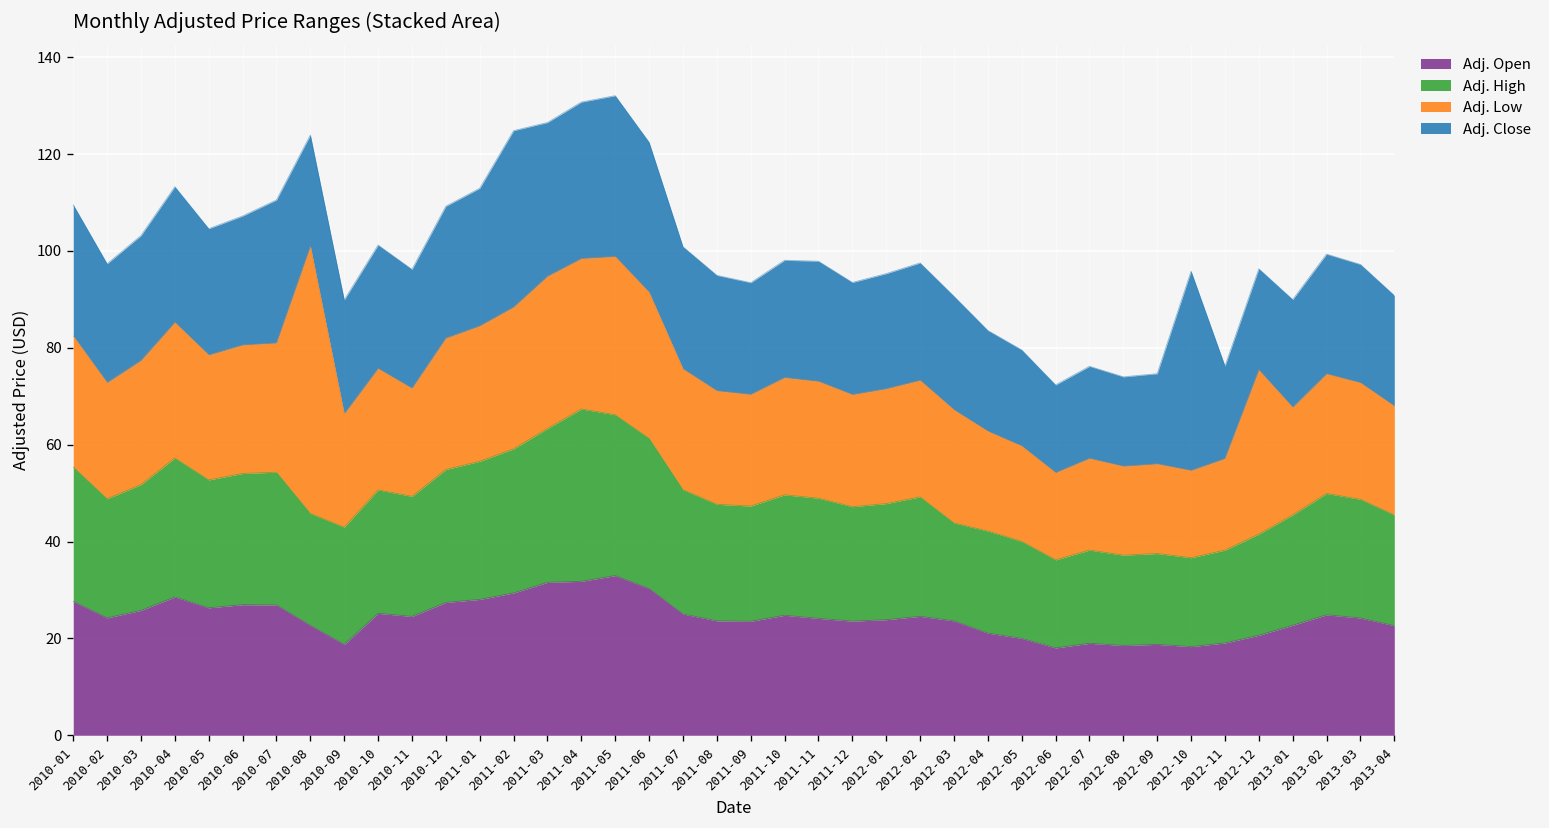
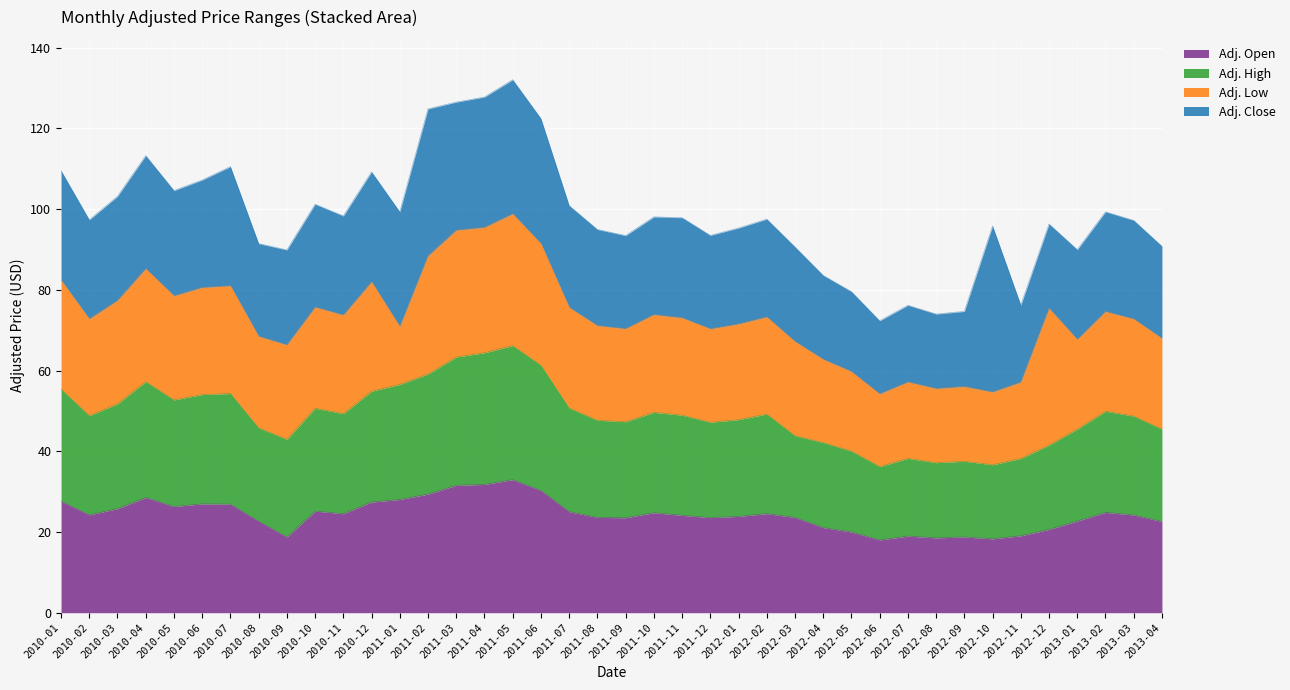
  {
    "Adj. Open": {
      "2010-01": 28,
      "2010-02": 24,
      "2010-03": 26,
      "2010-04": 29,
      "2010-05": 26,
      "2010-06": 27,
      "2010-07": 27,
      "2010-08": 23,
      "2010-09": 19,
      "2010-10": 25,
      "2010-11": 25,
      "2010-12": 27,
      "2011-01": 28,
      "2011-02": 29,
      "2011-03": 32,
      "2011-04": 32,
      "2011-05": 33,
      "2011-06": 30,
      "2011-07": 25,
      "2011-08": 24,
      "2011-09": 24,
      "2011-10": 25,
      "2011-11": 24,
      "2011-12": 24,
      "2012-01": 24,
      "2012-02": 25,
      "2012-03": 24,
      "2012-04": 21,
      "2012-05": 20,
      "2012-06": 18,
      "2012-07": 19,
      "2012-08": 19,
      "2012-09": 19,
      "2012-10": 18,
      "2012-11": 19,
      "2012-12": 21,
      "2013-01": 23,
      "2013-02": 25,
      "2013-03": 24,
      "2013-04": 23
    },
    "Adj. High": {
      "2010-01": 28,
      "2010-02": 25,
      "2010-03": 26,
      "2010-04": 29,
      "2010-05": 26,
      "2010-06": 27,
      "2010-07": 27,
      "2010-08": 23,
      "2010-09": 24,
      "2010-10": 25,
      "2010-11": 25,
      "2010-12": 27,
      "2011-01": 29,
      "2011-02": 30,
      "2011-03": 32,
-     "2011-04": 36,
+     "2011-04": 33,
      "2011-05": 33,
      "2011-06": 31,
      "2011-07": 26,
      "2011-08": 24,
      "2011-09": 24,
      "2011-10": 25,
      "2011-11": 25,
      "2011-12": 24,
      "2012-01": 24,
      "2012-02": 25,
      "2012-03": 20,
      "2012-04": 21,
      "2012-05": 20,
      "2012-06": 18,
      "2012-07": 19,
      "2012-08": 19,
      "2012-09": 19,
      "2012-10": 18,
      "2012-11": 19,
      "2012-12": 21,
      "2013-01": 23,
      "2013-02": 25,
      "2013-03": 25,
      "2013-04": 23
    },
    "Adj. Low": {
      "2010-01": 27,
      "2010-02": 24,
      "2010-03": 26,
      "2010-04": 28,
      "2010-05": 26,
      "2010-06": 27,
      "2010-07": 27,
-     "2010-08": 55,
+     "2010-08": 23,
      "2010-09": 23,
      "2010-10": 25,
-     "2010-11": 22,
+     "2010-11": 24,
      "2010-12": 27,
-     "2011-01": 28,
+     "2011-01": 14,
      "2011-02": 29,
      "2011-03": 31,
      "2011-04": 31,
      "2011-05": 33,
      "2011-06": 30,
      "2011-07": 25,
      "2011-08": 23,
      "2011-09": 23,
      "2011-10": 24,
      "2011-11": 24,
      "2011-12": 23,
      "2012-01": 24,
      "2012-02": 24,
      "2012-03": 23,
      "2012-04": 21,
      "2012-05": 20,
      "2012-06": 18,
      "2012-07": 19,
      "2012-08": 18,
      "2012-09": 19,
      "2012-10": 18,
      "2012-11": 19,
      "2012-12": 34,
      "2013-01": 22,
      "2013-02": 25,
      "2013-03": 24,
      "2013-04": 22
    },
    "Adj. Close": {
      "2010-01": 27,
      "2010-02": 25,
      "2010-03": 26,
      "2010-04": 28,
      "2010-05": 26,
      "2010-06": 27,
      "2010-07": 30,
      "2010-08": 23,
      "2010-09": 24,
      "2010-10": 25,
      "2010-11": 25,
      "2010-12": 27,
      "2011-01": 28,
      "2011-02": 36,
      "2011-03": 32,
      "2011-04": 32,
      "2011-05": 33,
      "2011-06": 31,
      "2011-07": 25,
      "2011-08": 24,
      "2011-09": 23,
      "2011-10": 24,
      "2011-11": 25,
      "2011-12": 23,
      "2012-01": 24,
      "2012-02": 24,
      "2012-03": 23,
      "2012-04": 21,
      "2012-05": 20,
      "2012-06": 18,
      "2012-07": 19,
      "2012-08": 18,
      "2012-09": 19,
      "2012-10": 41,
      "2012-11": 19,
      "2012-12": 21,
      "2013-01": 22,
      "2013-02": 25,
      "2013-03": 24,
      "2013-04": 23
    }
  }
